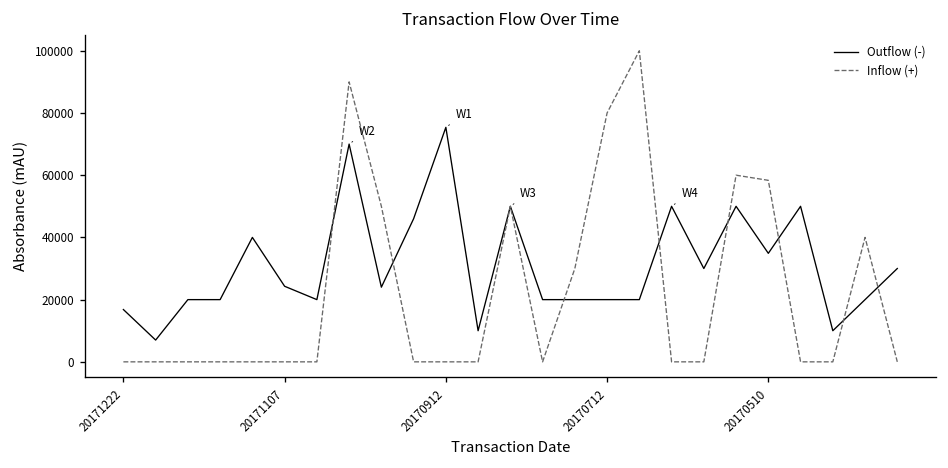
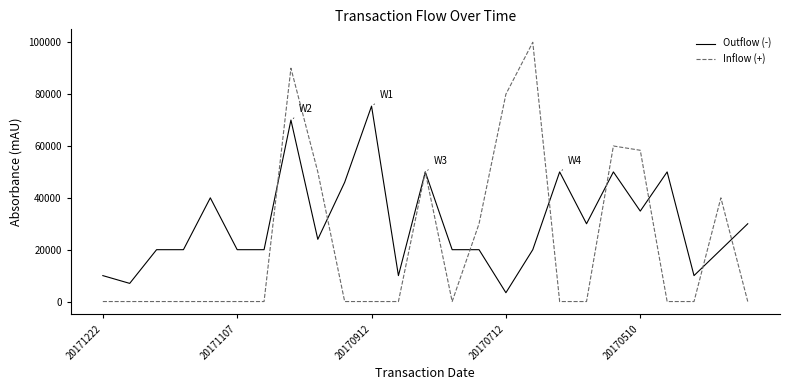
  {
    "Outflow (-)": {
-     "20171222": 17000,
-     "20171107": 24000,
+     "20171222": 10000,
+     "20171107": 20000,
      "20170912": 75000,
-     "20170712": 20000,
+     "20170712": 3000,
      "20170510": 35000
    },
    "Inflow (+)": {
      "20171222": 0,
      "20171107": 0,
      "20170912": 0,
      "20170712": 80000,
      "20170510": 58000
    }
  }
